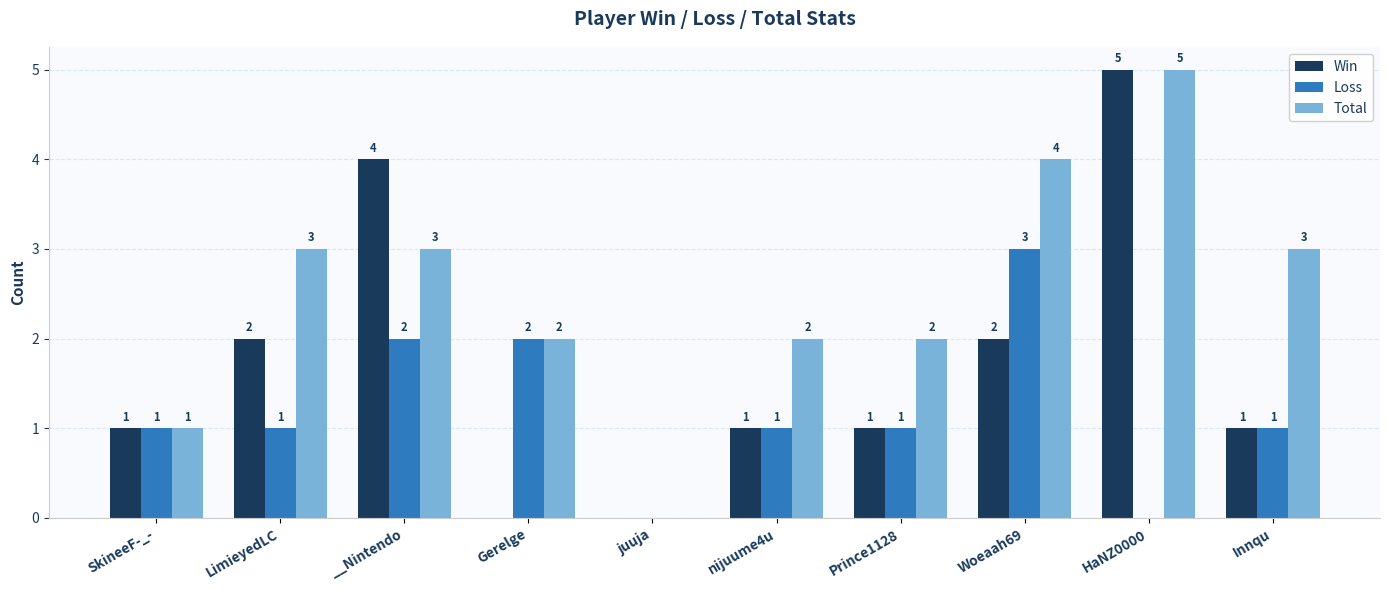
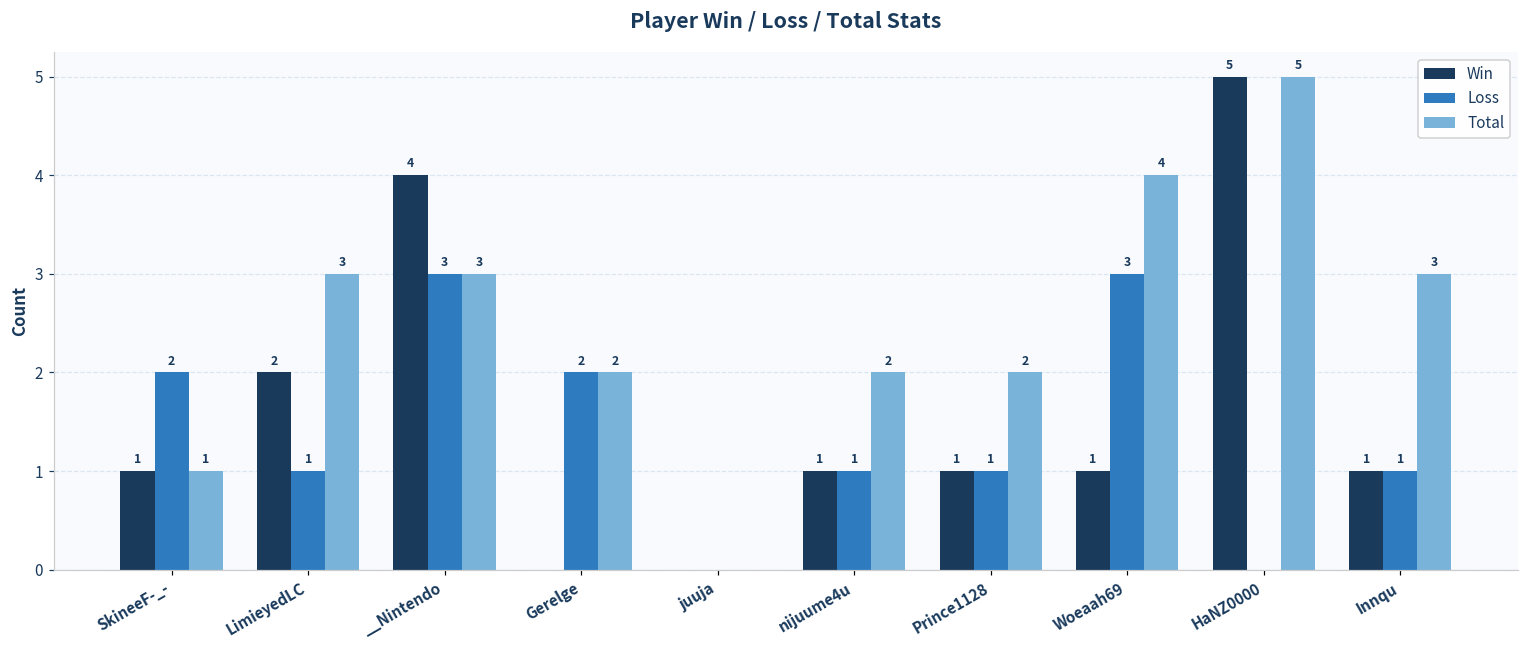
  {
    "Win": {
      "SkineeF-_-": 1,
      "LimieyedLC": 2,
      "__Nintendo": 4,
      "nijuume4u": 1,
      "Prince1128": 1,
-     "Woeaah69": 2,
+     "Woeaah69": 1,
      "HaNZ0000": 5,
      "Innqu": 1
    },
    "Loss": {
-     "SkineeF-_-": 1,
+     "SkineeF-_-": 2,
      "LimieyedLC": 1,
-     "__Nintendo": 2,
+     "__Nintendo": 3,
      "Gerelge": 2,
      "nijuume4u": 1,
      "Prince1128": 1,
      "Woeaah69": 3,
      "Innqu": 1
    },
    "Total": {
      "SkineeF-_-": 1,
      "LimieyedLC": 3,
      "__Nintendo": 3,
      "Gerelge": 2,
      "nijuume4u": 2,
      "Prince1128": 2,
      "Woeaah69": 4,
      "HaNZ0000": 5,
      "Innqu": 3
    }
  }
